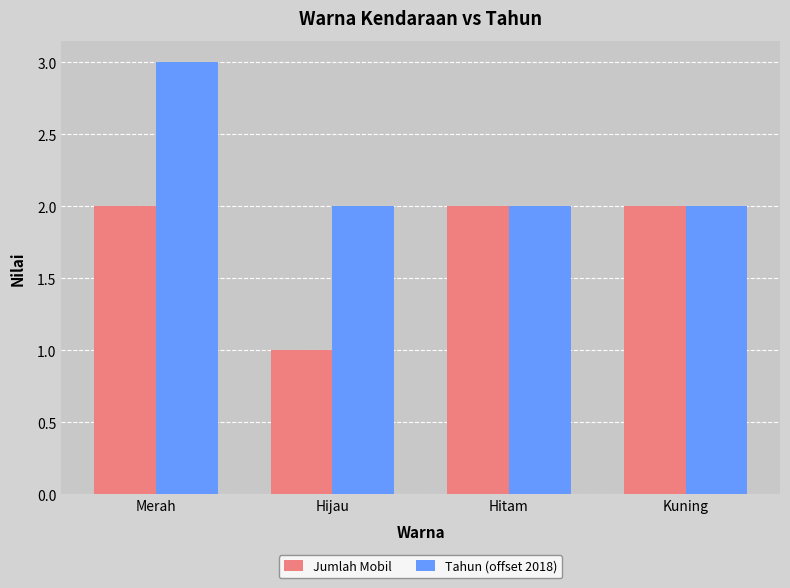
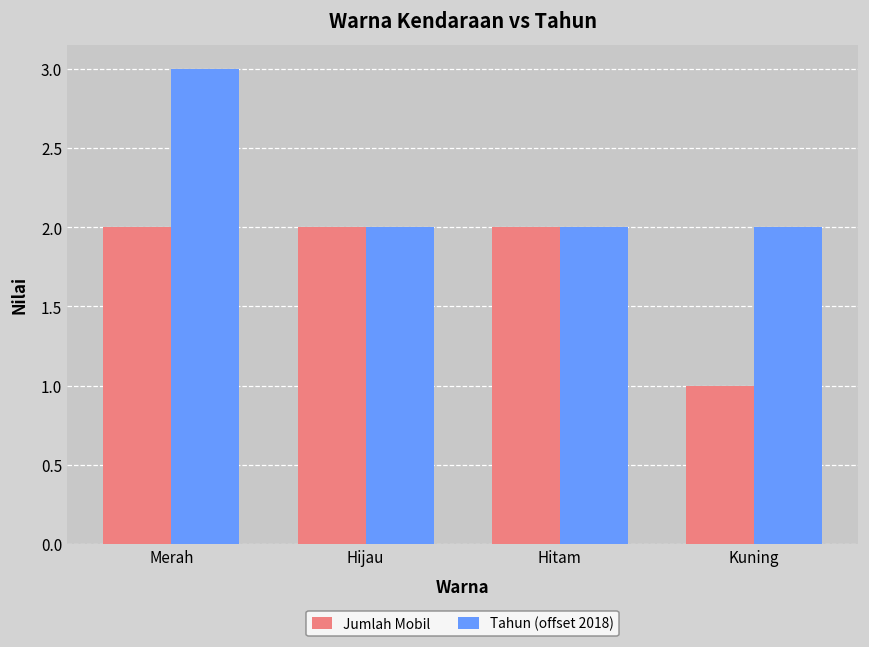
  {
    "Jumlah Mobil": {
      "Merah": 2,
-     "Hijau": 1,
+     "Hijau": 2,
      "Hitam": 2,
-     "Kuning": 2
+     "Kuning": 1
    },
    "Tahun (offset 2018)": {
      "Merah": 3,
      "Hijau": 2,
      "Hitam": 2,
      "Kuning": 2
    }
  }
